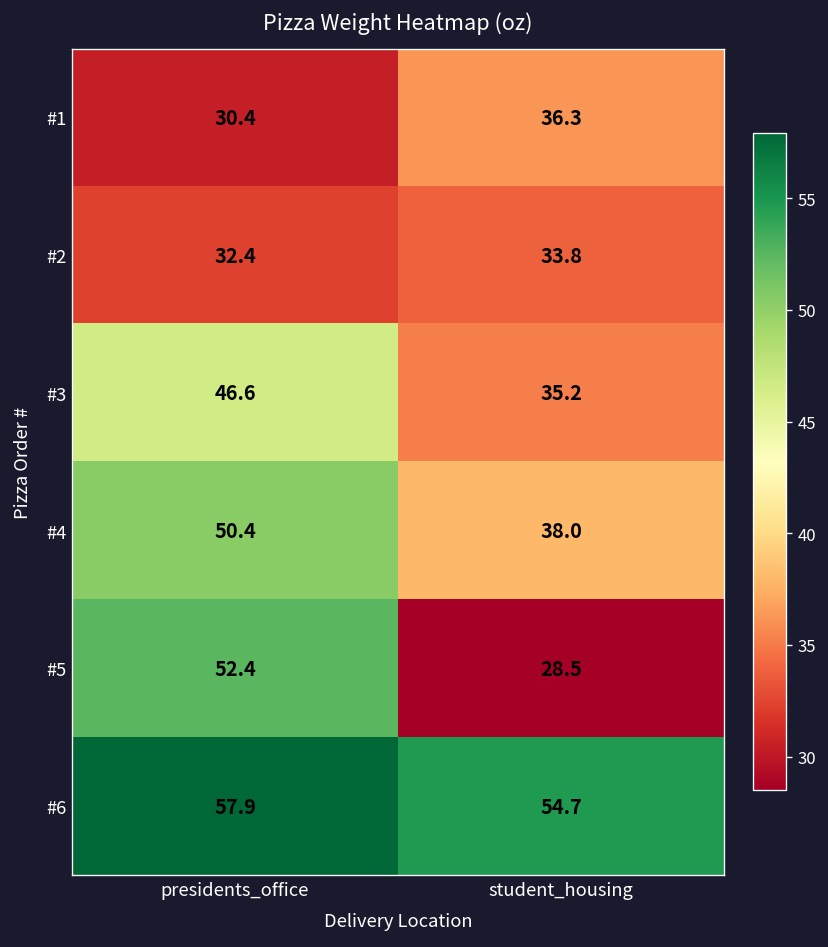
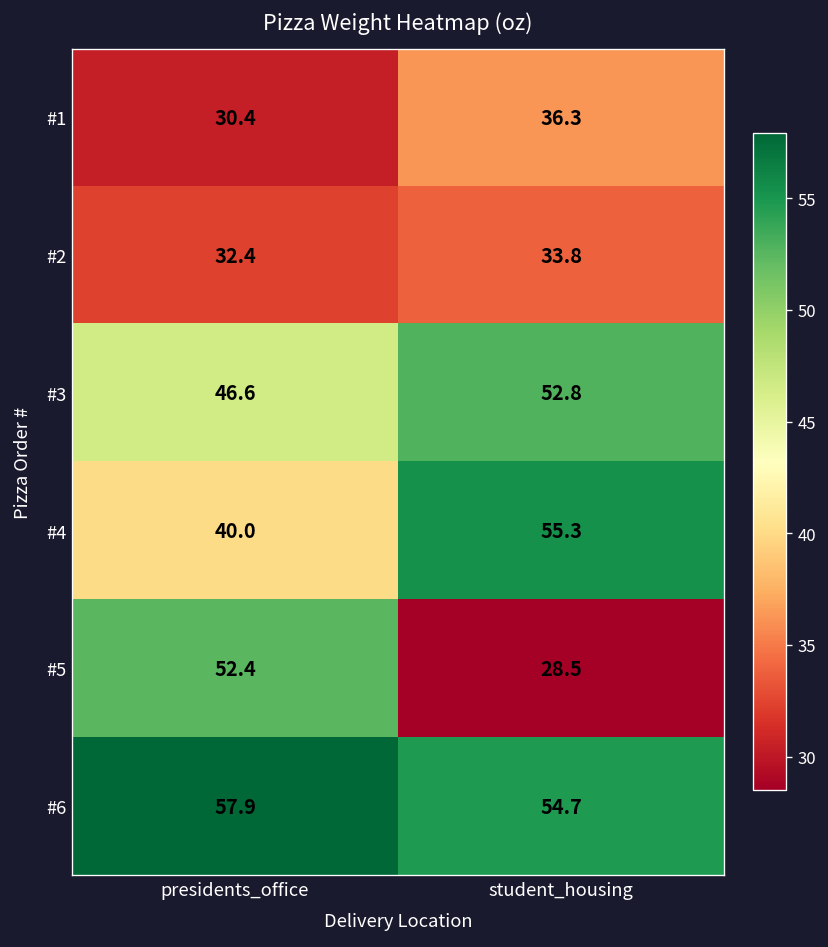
  {
    "#1": {
      "presidents_office": 30.4,
      "student_housing": 36.3
    },
    "#2": {
      "presidents_office": 32.4,
      "student_housing": 33.8
    },
    "#3": {
      "presidents_office": 46.6,
-     "student_housing": 35.2
+     "student_housing": 52.8
    },
    "#4": {
-     "presidents_office": 50.4,
-     "student_housing": 38.0
+     "presidents_office": 40.0,
+     "student_housing": 55.3
    },
    "#5": {
      "presidents_office": 52.4,
      "student_housing": 28.5
    },
    "#6": {
      "presidents_office": 57.9,
      "student_housing": 54.7
    }
  }
